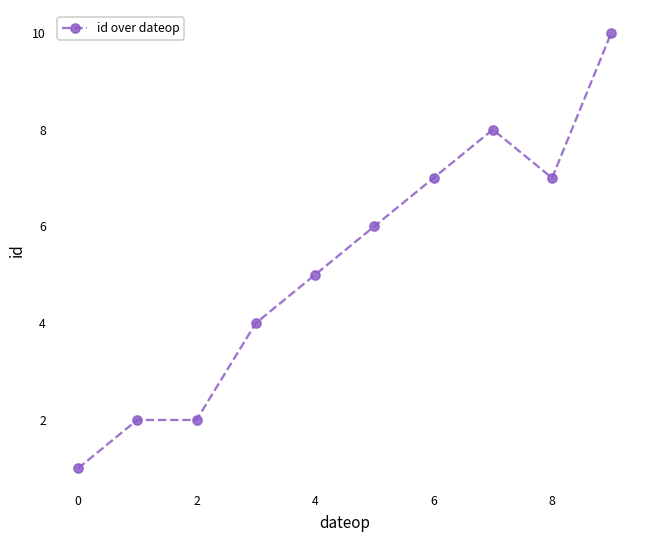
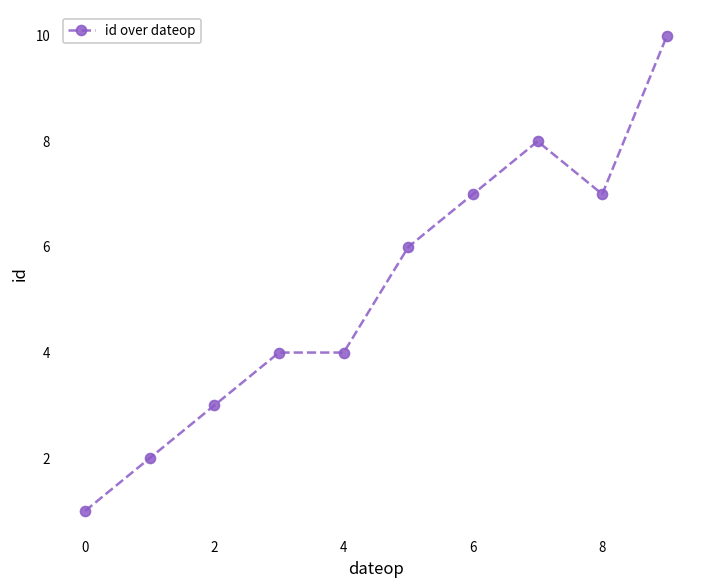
  {
    "0": 1,
-   "2": 2,
-   "4": 5,
+   "2": 3,
+   "4": 4,
    "6": 7,
    "8": 7
  }
